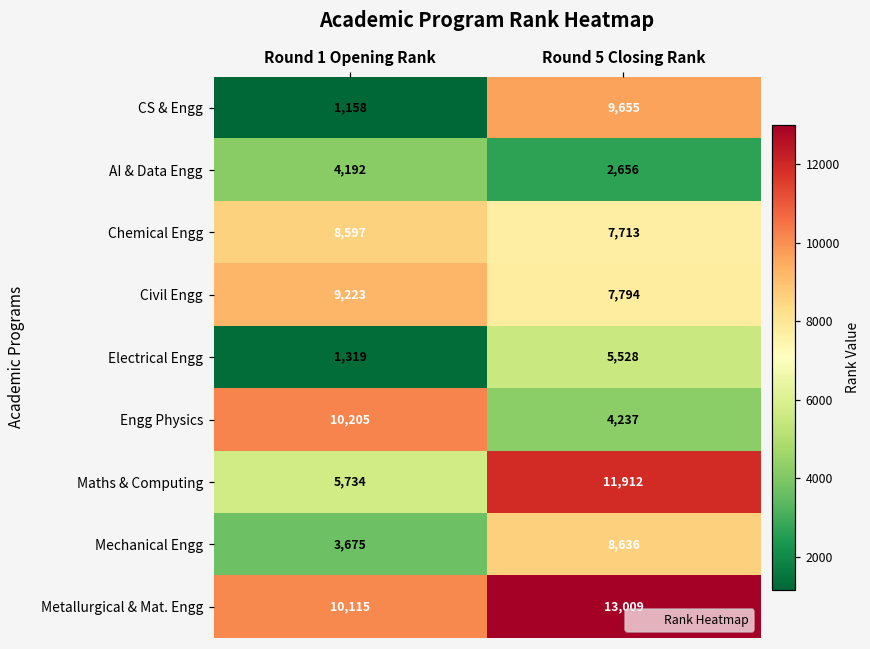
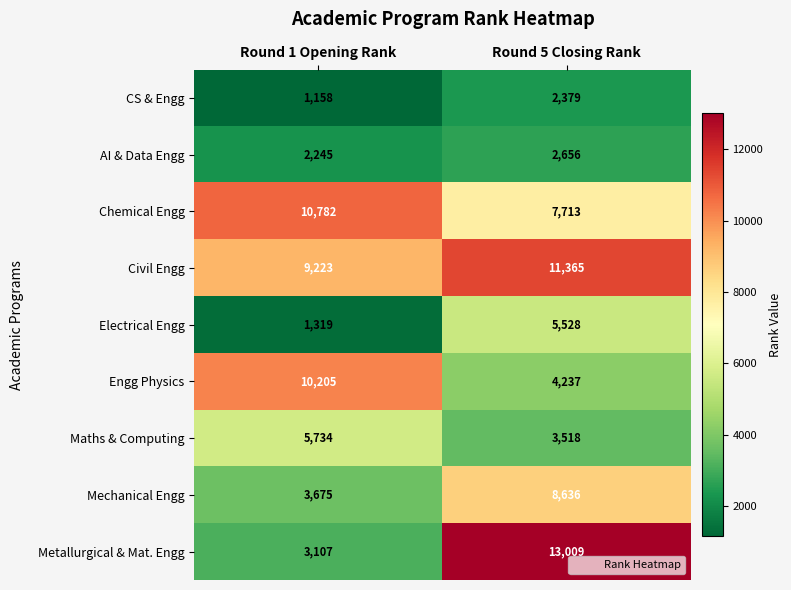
  {
    "CS & Engg": {
      "Round 1 Opening Rank": "1,158",
-     "Round 5 Closing Rank": "9,655"
+     "Round 5 Closing Rank": "2,379"
    },
    "AI & Data Engg": {
-     "Round 1 Opening Rank": "4,192",
+     "Round 1 Opening Rank": "2,245",
      "Round 5 Closing Rank": "2,656"
    },
    "Chemical Engg": {
-     "Round 1 Opening Rank": "8,597",
+     "Round 1 Opening Rank": "10,782",
      "Round 5 Closing Rank": "7,713"
    },
    "Civil Engg": {
      "Round 1 Opening Rank": "9,223",
-     "Round 5 Closing Rank": "7,794"
+     "Round 5 Closing Rank": "11,365"
    },
    "Electrical Engg": {
      "Round 1 Opening Rank": "1,319",
      "Round 5 Closing Rank": "5,528"
    },
    "Engg Physics": {
      "Round 1 Opening Rank": "10,205",
      "Round 5 Closing Rank": "4,237"
    },
    "Maths & Computing": {
      "Round 1 Opening Rank": "5,734",
-     "Round 5 Closing Rank": "11,912"
+     "Round 5 Closing Rank": "3,518"
    },
    "Mechanical Engg": {
      "Round 1 Opening Rank": "3,675",
      "Round 5 Closing Rank": "8,636"
    },
    "Metallurgical & Mat. Engg": {
-     "Round 1 Opening Rank": "10,115"
+     "Round 1 Opening Rank": "3,107"
    }
  }
